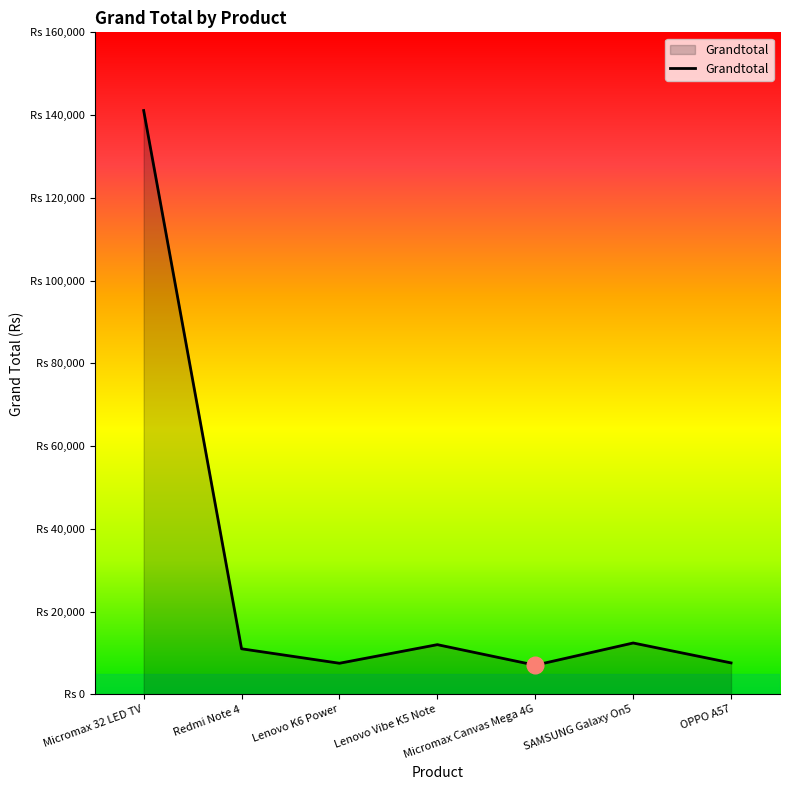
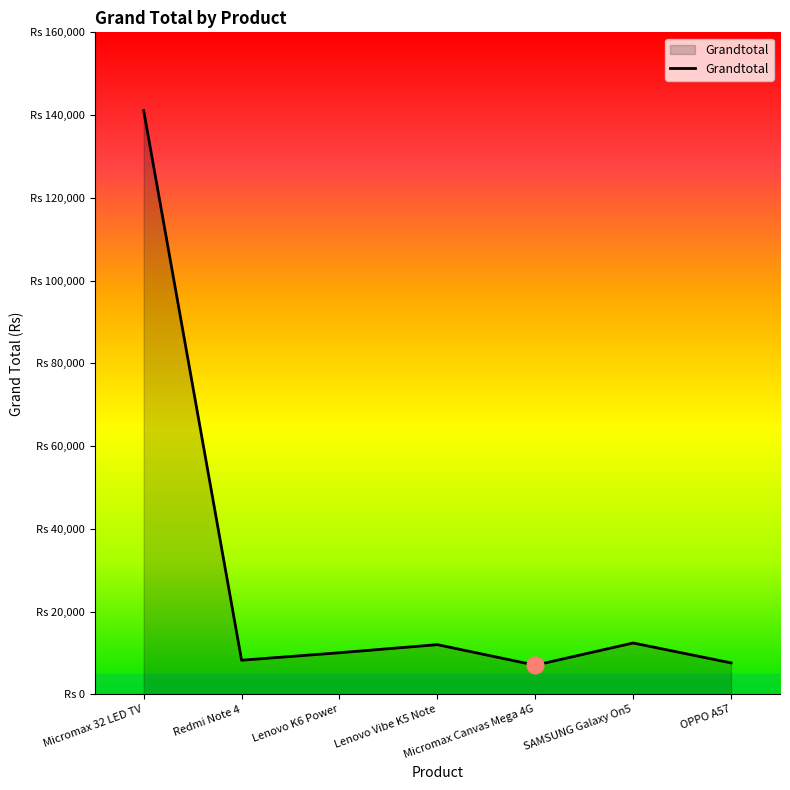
  {
    "Grandtotal": {
      "Micromax 32 LED TV": "Rs 141,000",
-     "Redmi Note 4": "Rs 11,000",
-     "Lenovo K6 Power": "Rs 8,000",
+     "Redmi Note 4": "Rs 8,000",
+     "Lenovo K6 Power": "Rs 10,000",
      "Lenovo Vibe K5 Note": "Rs 12,000",
      "SAMSUNG Galaxy On5": "Rs 12,000",
      "OPPO A57": "Rs 8,000"
    }
  }
